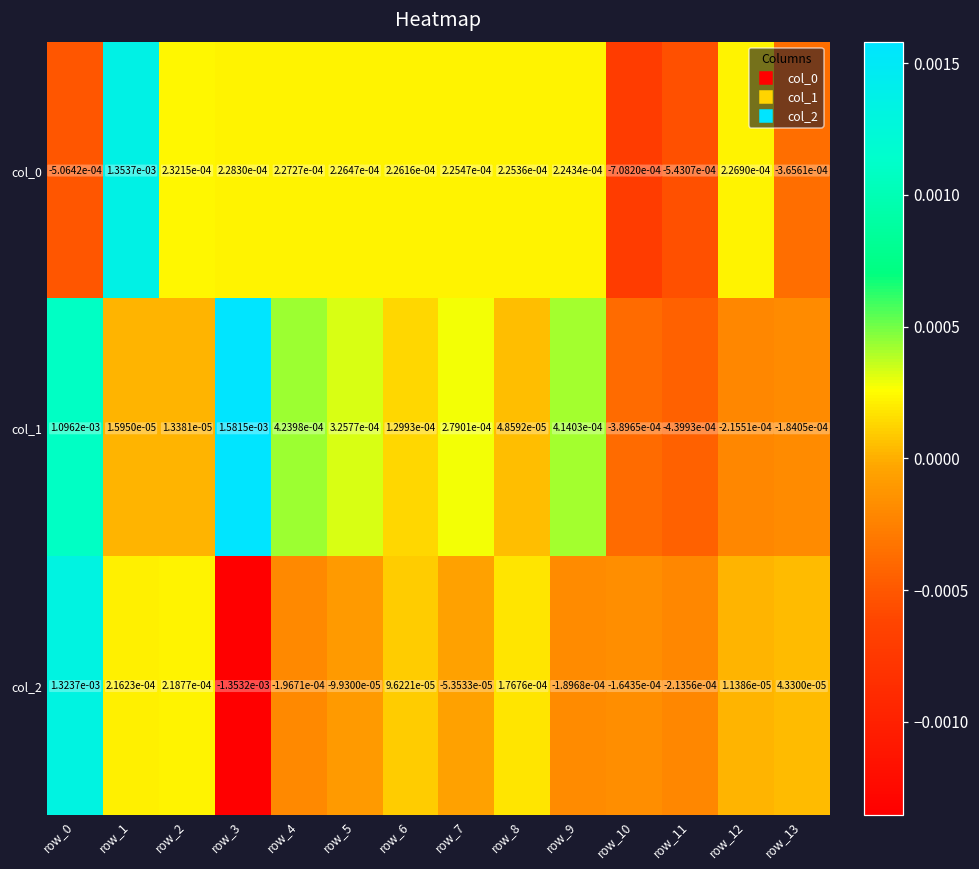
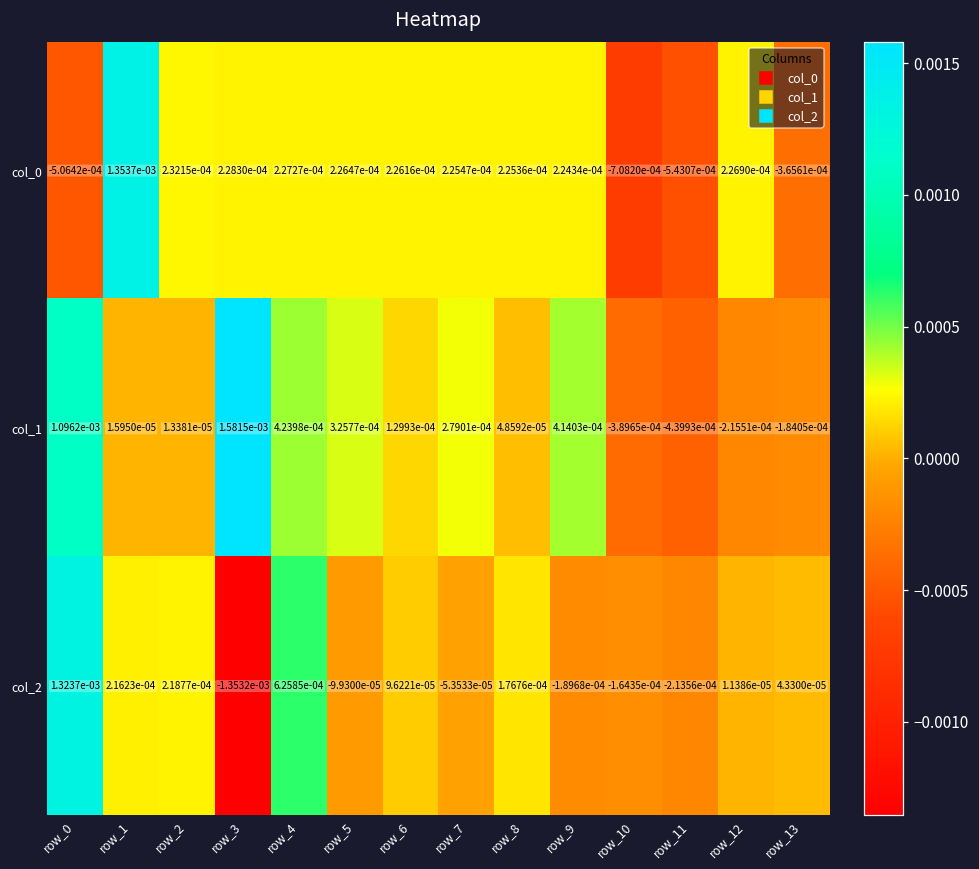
  {
    "col_2": {
-     "row_4": "-1.9671e-04"
+     "row_4": "6.2585e-04"
    }
  }
